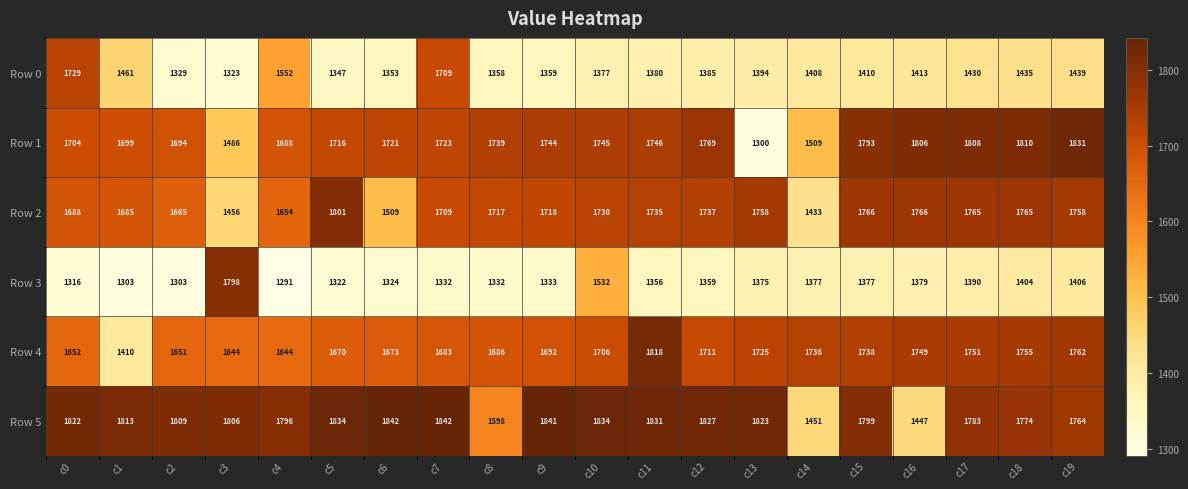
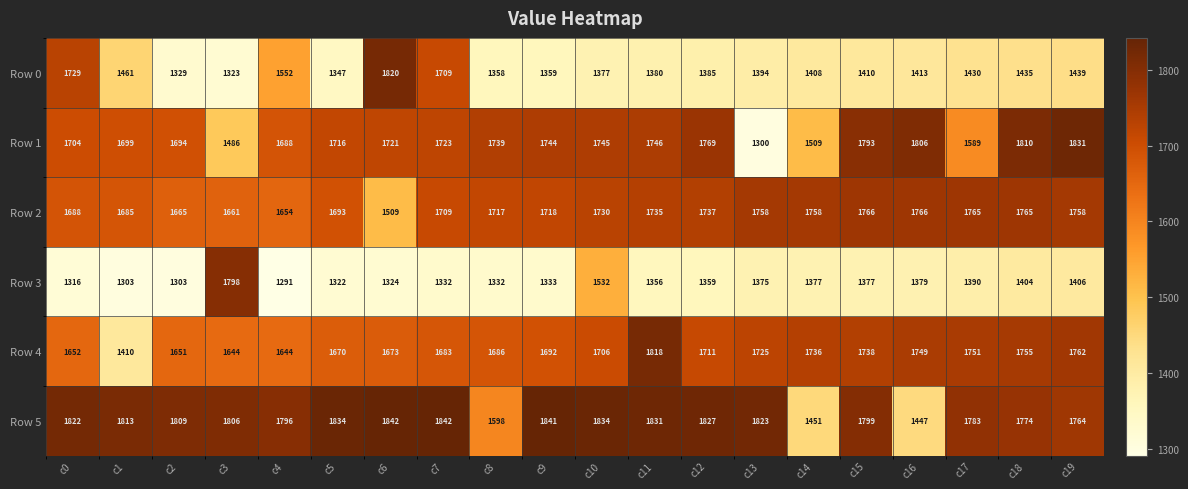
  {
    "Row 0": {
      "c0": 1729,
      "c1": 1461,
      "c2": 1329,
      "c3": 1323,
      "c4": 1552,
      "c5": 1347,
-     "c6": 1353,
+     "c6": 1820,
      "c7": 1709,
      "c8": 1358,
      "c9": 1359,
      "c10": 1377,
      "c11": 1380,
      "c12": 1385,
      "c13": 1394,
      "c14": 1408,
      "c15": 1410,
      "c16": 1413,
      "c17": 1430,
      "c18": 1435,
      "c19": 1439
    },
    "Row 1": {
      "c0": 1704,
      "c1": 1699,
      "c2": 1694,
      "c3": 1486,
      "c4": 1688,
      "c5": 1716,
      "c6": 1721,
      "c7": 1723,
      "c8": 1739,
      "c9": 1744,
      "c10": 1745,
      "c11": 1746,
      "c12": 1769,
      "c13": 1300,
      "c14": 1509,
      "c15": 1793,
      "c16": 1806,
-     "c17": 1808,
+     "c17": 1589,
      "c18": 1810,
      "c19": 1831
    },
    "Row 2": {
      "c0": 1688,
      "c1": 1685,
      "c2": 1665,
-     "c3": 1456,
+     "c3": 1661,
      "c4": 1654,
-     "c5": 1801,
+     "c5": 1693,
      "c6": 1509,
      "c7": 1709,
      "c8": 1717,
      "c9": 1718,
      "c10": 1730,
      "c11": 1735,
      "c12": 1737,
      "c13": 1758,
-     "c14": 1433,
+     "c14": 1758,
      "c15": 1766,
      "c16": 1766,
      "c17": 1765,
      "c18": 1765,
      "c19": 1758
    },
    "Row 3": {
      "c0": 1316,
      "c1": 1303,
      "c2": 1303,
      "c3": 1798,
      "c4": 1291,
      "c5": 1322,
      "c6": 1324,
      "c7": 1332,
      "c8": 1332,
      "c9": 1333,
      "c10": 1532,
      "c11": 1356,
      "c12": 1359,
      "c13": 1375,
      "c14": 1377,
      "c15": 1377,
      "c16": 1379,
      "c17": 1390,
      "c18": 1404,
      "c19": 1406
    },
    "Row 4": {
      "c0": 1652,
      "c1": 1410,
      "c2": 1651,
      "c3": 1644,
      "c4": 1644,
      "c5": 1670,
      "c6": 1673,
      "c7": 1683,
      "c8": 1686,
      "c9": 1692,
      "c10": 1706,
      "c11": 1818,
      "c12": 1711,
      "c13": 1725,
      "c14": 1736,
      "c15": 1738,
      "c16": 1749,
      "c17": 1751,
      "c18": 1755,
      "c19": 1762
    },
    "Row 5": {
      "c0": 1822,
      "c1": 1813,
      "c2": 1809,
      "c3": 1806,
      "c4": 1796,
      "c5": 1834,
      "c6": 1842,
      "c7": 1842,
      "c8": 1598,
      "c9": 1841,
      "c10": 1834,
      "c11": 1831,
      "c12": 1827,
      "c13": 1823,
      "c14": 1451,
      "c15": 1799,
      "c16": 1447,
      "c17": 1783,
      "c18": 1774,
      "c19": 1764
    }
  }
